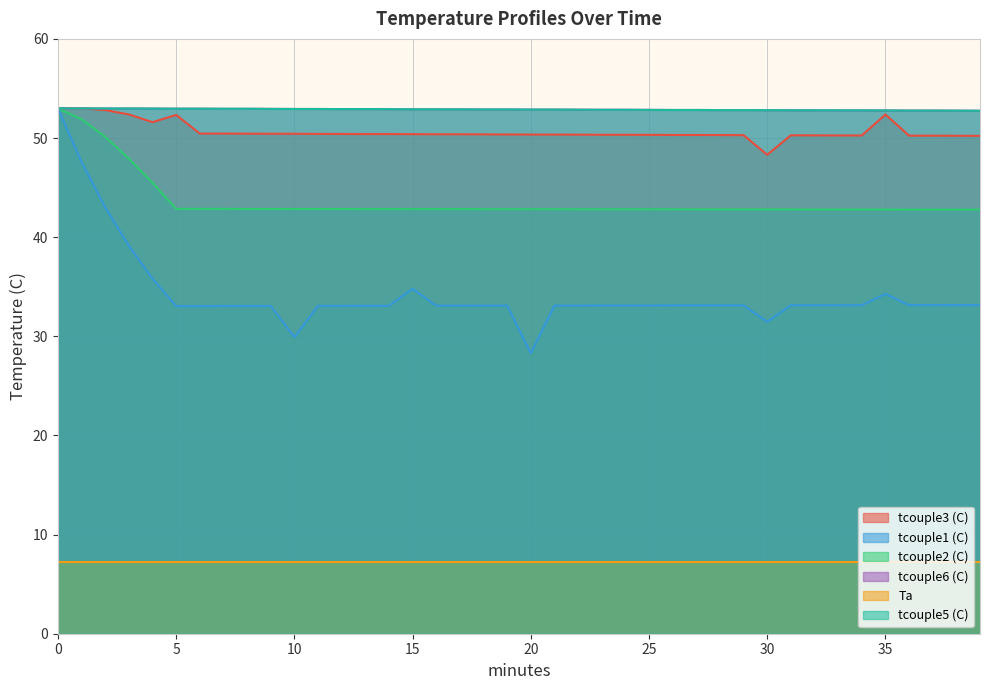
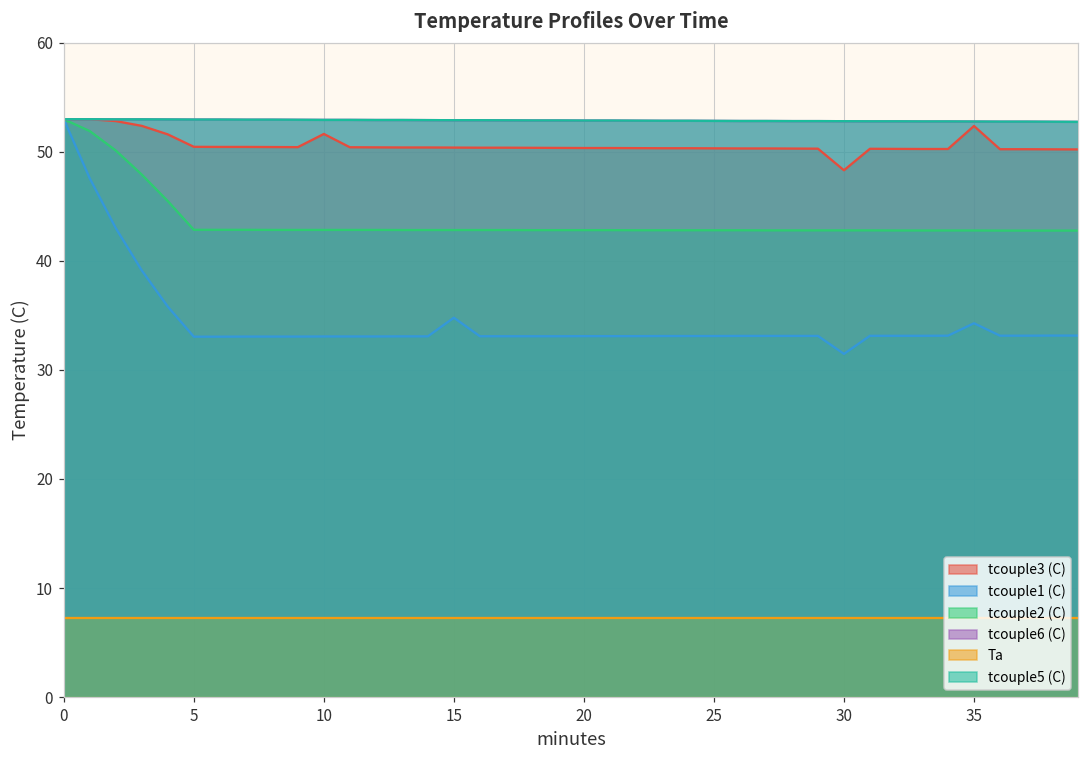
  {
    "tcouple3 (C)": {
-     "5": 52,
-     "10": 50,
+     "5": 50,
+     "10": 52,
      "15": 50,
      "20": 50,
      "25": 50,
      "30": 48,
      "35": 52
    },
    "tcouple1 (C)": {
      "5": 33,
-     "10": 30,
+     "10": 33,
      "15": 35,
-     "20": 28,
+     "20": 33,
      "25": 33,
      "30": 31,
      "35": 34
    },
    "Ta": {
      "0": 7,
      "5": 7,
      "10": 7,
      "15": 7,
      "20": 7,
      "25": 7,
      "30": 7
    }
  }
